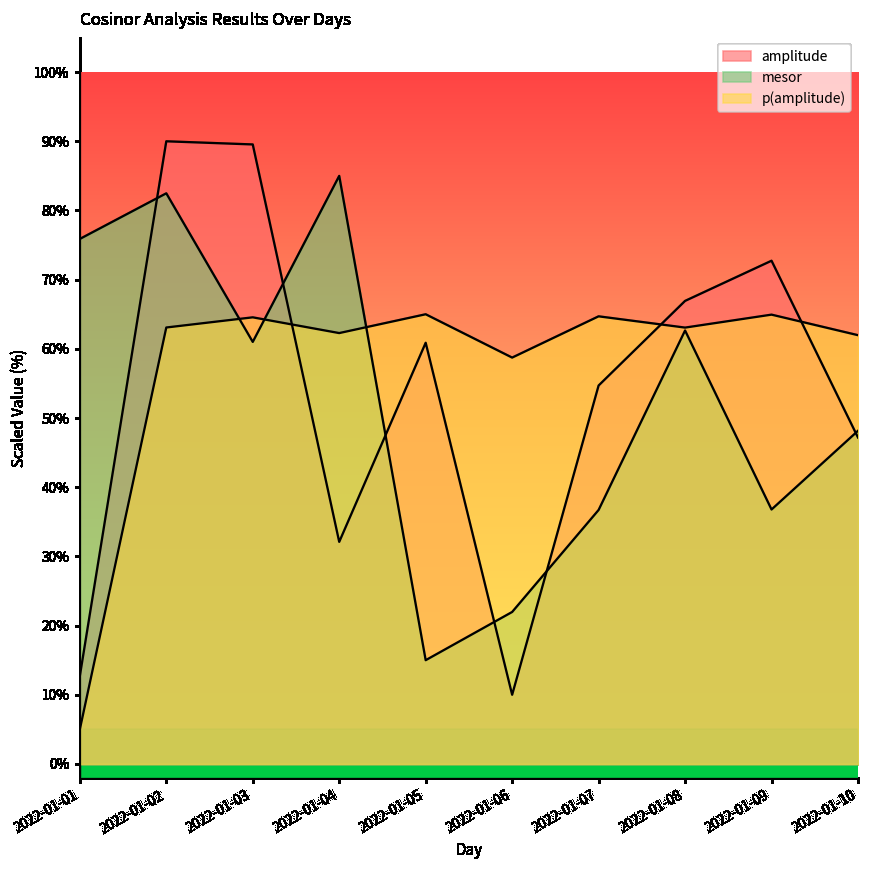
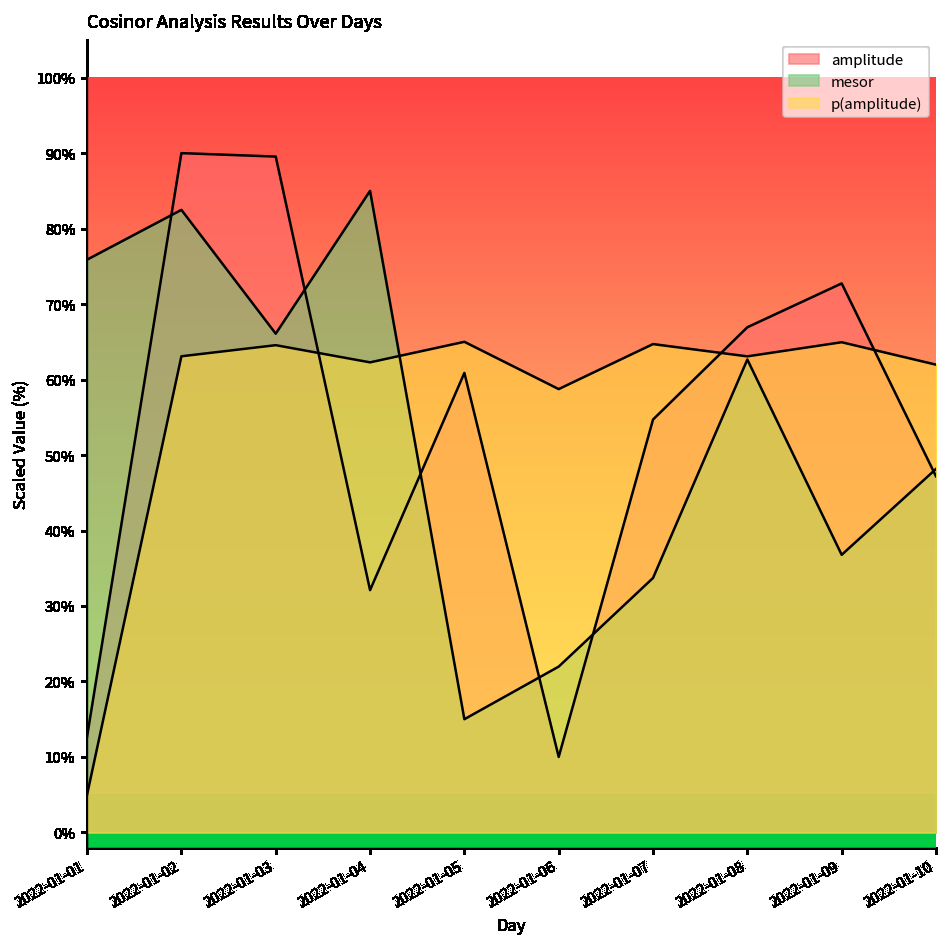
  {
    "amplitude": {
      "2022-01-01": "13%",
      "2022-01-02": "90%",
      "2022-01-03": "90%",
      "2022-01-04": "32%",
      "2022-01-05": "61%",
      "2022-01-06": "10%",
      "2022-01-07": "55%",
      "2022-01-08": "67%",
      "2022-01-09": "73%",
      "2022-01-10": "47%"
    },
    "mesor": {
      "2022-01-01": "76%",
      "2022-01-02": "82%",
-     "2022-01-03": "61%",
+     "2022-01-03": "66%",
      "2022-01-04": "85%",
      "2022-01-05": "15%",
      "2022-01-06": "22%",
-     "2022-01-07": "37%",
+     "2022-01-07": "34%",
      "2022-01-08": "63%",
      "2022-01-09": "37%",
      "2022-01-10": "48%"
    },
    "p(amplitude)": {
      "2022-01-01": "5%",
      "2022-01-02": "63%",
      "2022-01-03": "65%",
      "2022-01-04": "62%",
      "2022-01-05": "65%",
      "2022-01-06": "59%",
      "2022-01-07": "65%",
      "2022-01-08": "63%",
      "2022-01-09": "65%",
      "2022-01-10": "62%"
    }
  }
